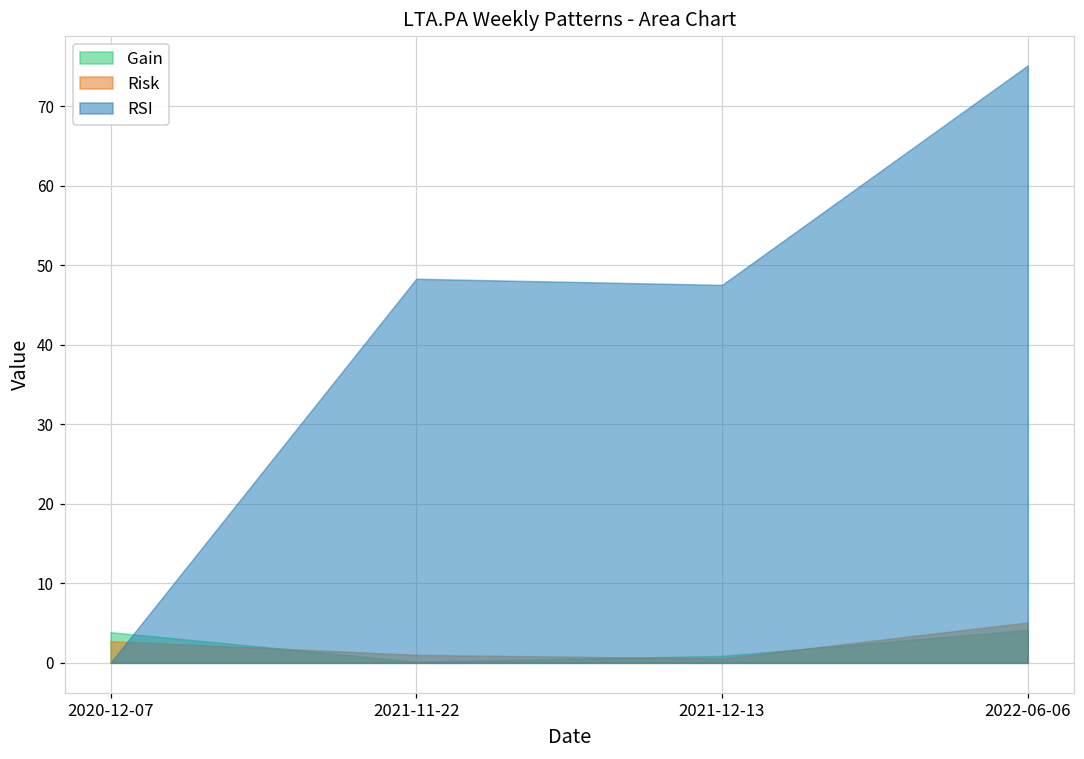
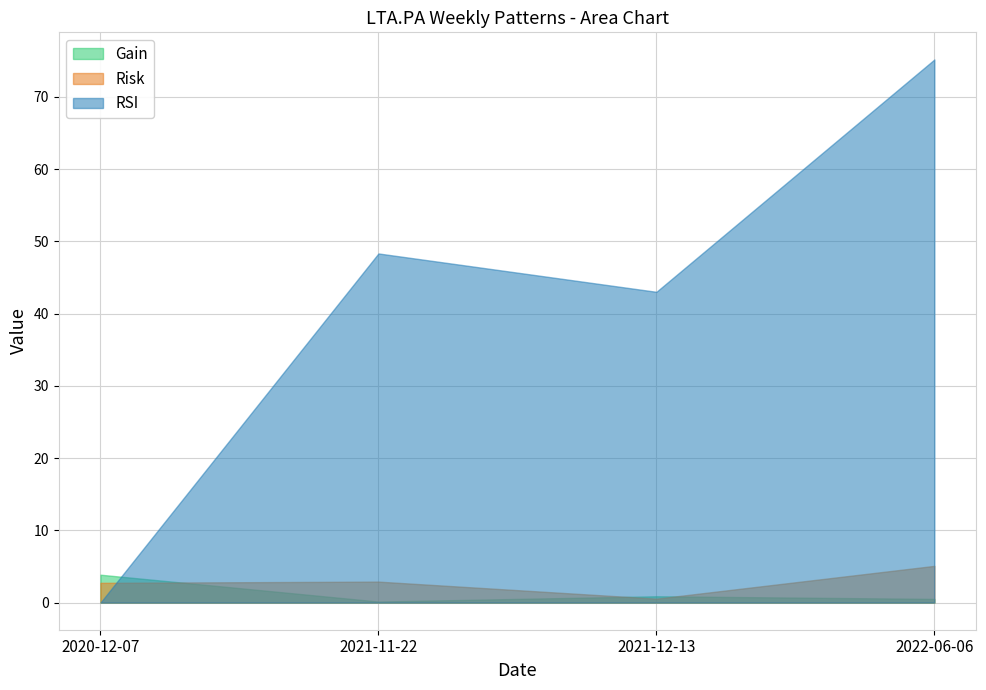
  {
    "Gain": {
      "2020-12-07": 4,
-     "2022-06-06": 4
+     "2022-06-06": 1
    },
    "Risk": {
      "2020-12-07": 3,
-     "2021-11-22": 1,
+     "2021-11-22": 3,
      "2022-06-06": 5
    },
    "RSI": {
      "2020-12-07": 0,
      "2021-11-22": 48,
-     "2021-12-13": 48,
+     "2021-12-13": 43,
      "2022-06-06": 75
    }
  }
